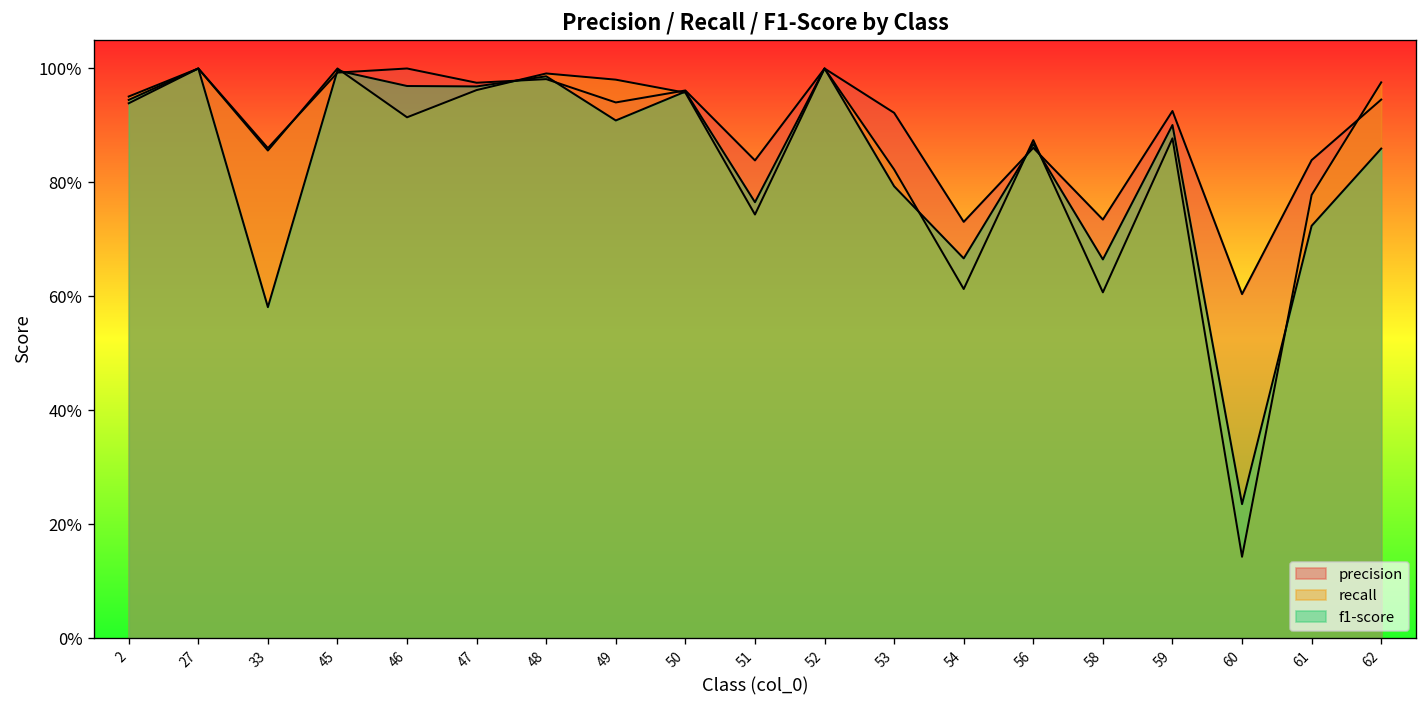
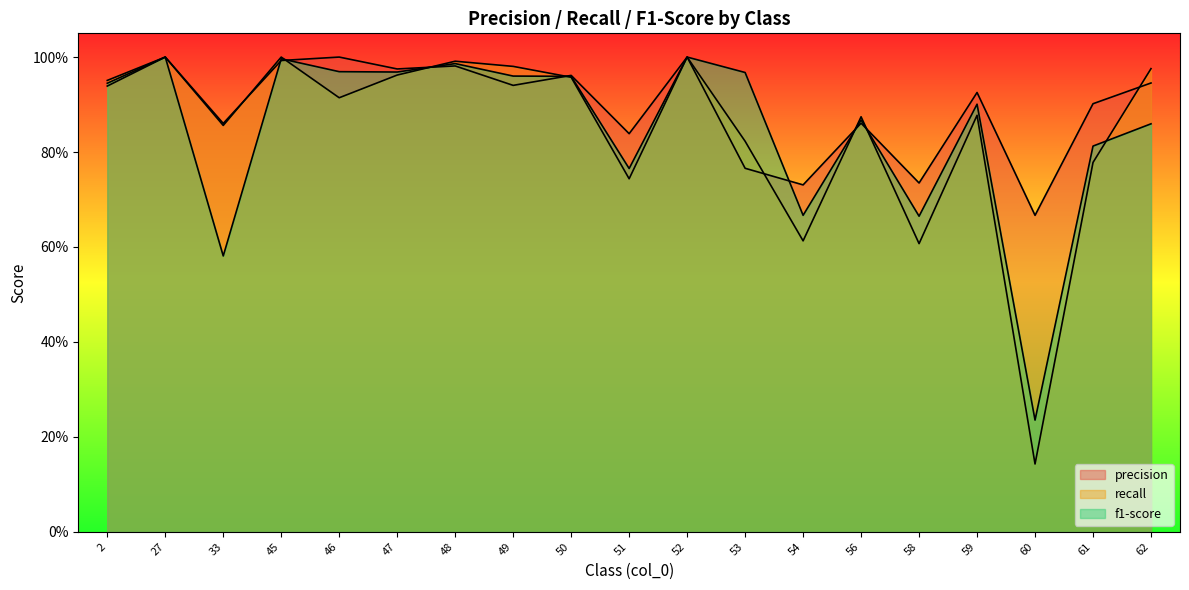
  {
    "precision": {
      "2": "94%",
      "46": "100%",
      "47": "97%",
      "49": "94%",
      "51": "84%",
-     "53": "92%",
+     "53": "77%",
      "54": "73%",
      "56": "86%",
      "58": "73%",
      "59": "93%",
-     "60": "60%",
-     "61": "84%",
+     "60": "67%",
+     "61": "90%",
      "62": "95%"
    },
    "recall": {
      "2": "95%",
      "46": "91%",
      "47": "96%",
      "49": "98%",
      "51": "74%",
      "53": "82%",
      "54": "61%",
      "56": "87%",
      "58": "61%",
      "59": "88%",
      "60": "14%",
      "61": "78%",
      "62": "98%"
    },
    "f1-score": {
      "2": "94%",
      "33": "58%",
      "46": "97%",
      "47": "97%",
-     "49": "91%",
+     "49": "96%",
      "51": "77%",
-     "53": "79%",
+     "53": "97%",
      "54": "67%",
      "56": "87%",
      "58": "66%",
      "59": "90%",
      "60": "24%",
-     "61": "72%",
+     "61": "81%",
      "62": "86%"
    }
  }
